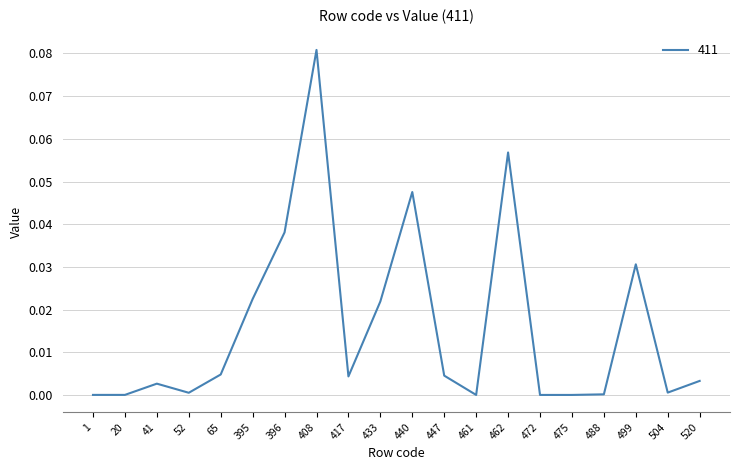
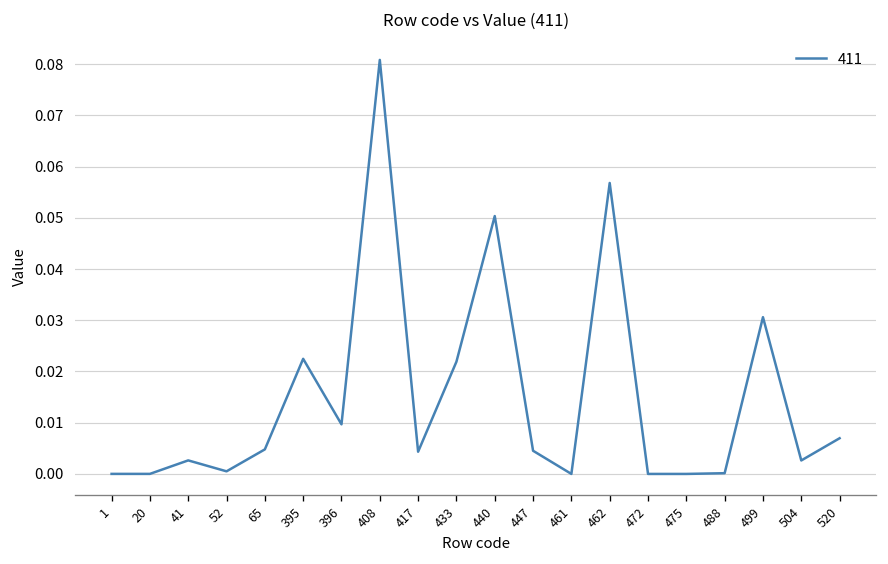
  {
    "1": 0.000,
    "20": 0.000,
    "41": 0.003,
    "52": 0.001,
    "65": 0.005,
    "395": 0.022,
-   "396": 0.038,
+   "396": 0.010,
    "408": 0.081,
    "417": 0.004,
    "433": 0.022,
-   "440": 0.048,
+   "440": 0.050,
    "447": 0.005,
    "461": 0.000,
    "462": 0.057,
    "472": 0.000,
    "475": 0.000,
    "488": 0.000,
    "499": 0.031,
-   "504": 0.001,
-   "520": 0.003
+   "504": 0.003,
+   "520": 0.007
  }
